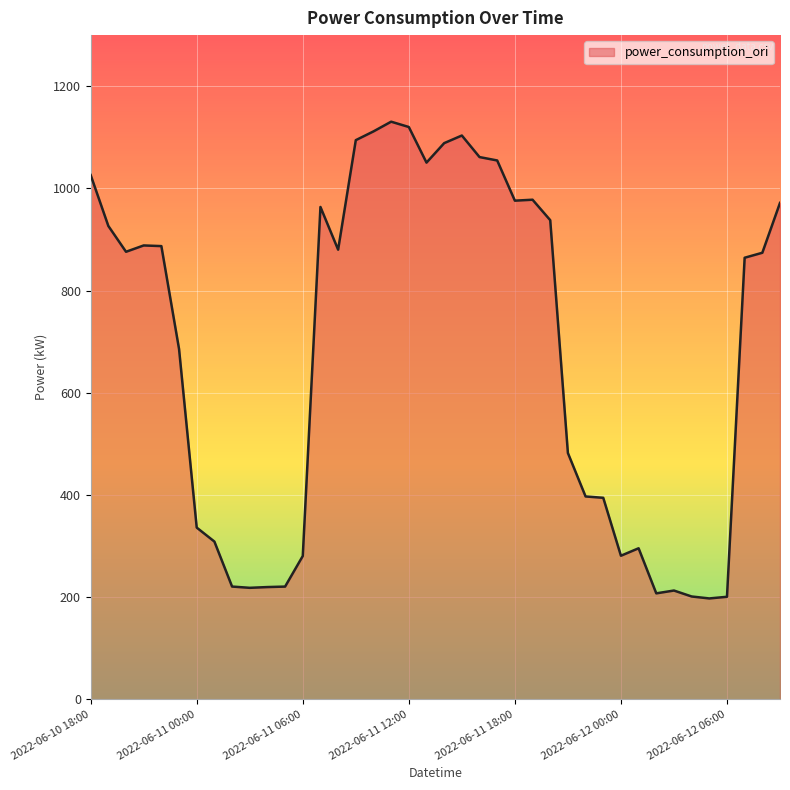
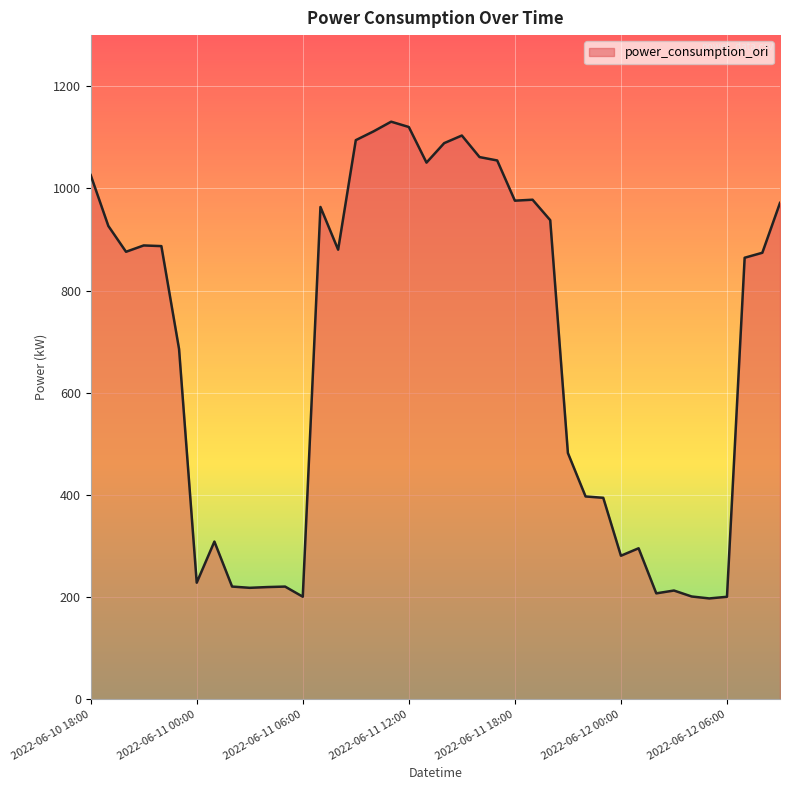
  {
    "2022-06-10 18:00": 1030,
-   "2022-06-11 00:00": 340,
-   "2022-06-11 06:00": 280,
+   "2022-06-11 00:00": 230,
+   "2022-06-11 06:00": 200,
    "2022-06-11 12:00": 1120,
    "2022-06-11 18:00": 980,
    "2022-06-12 00:00": 280,
    "2022-06-12 06:00": 200
  }
